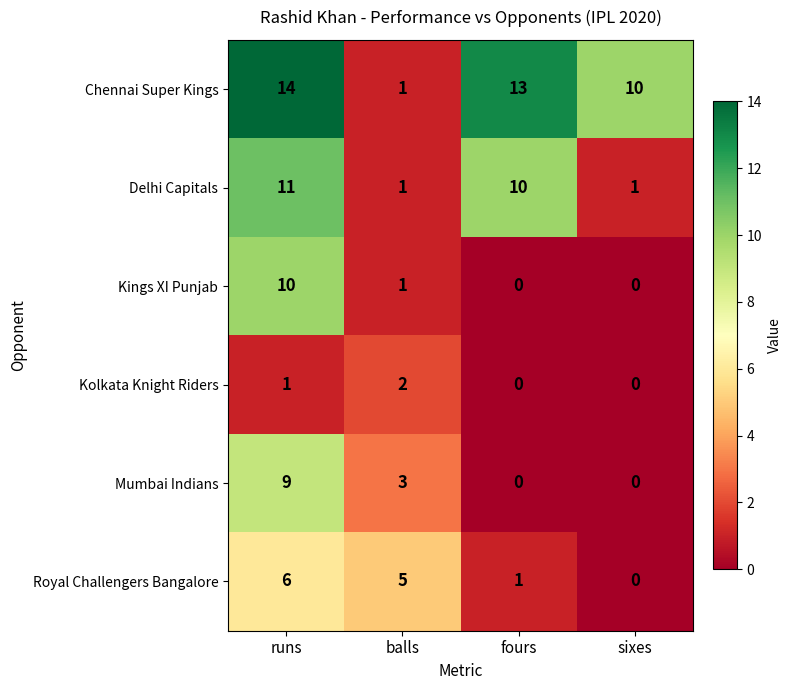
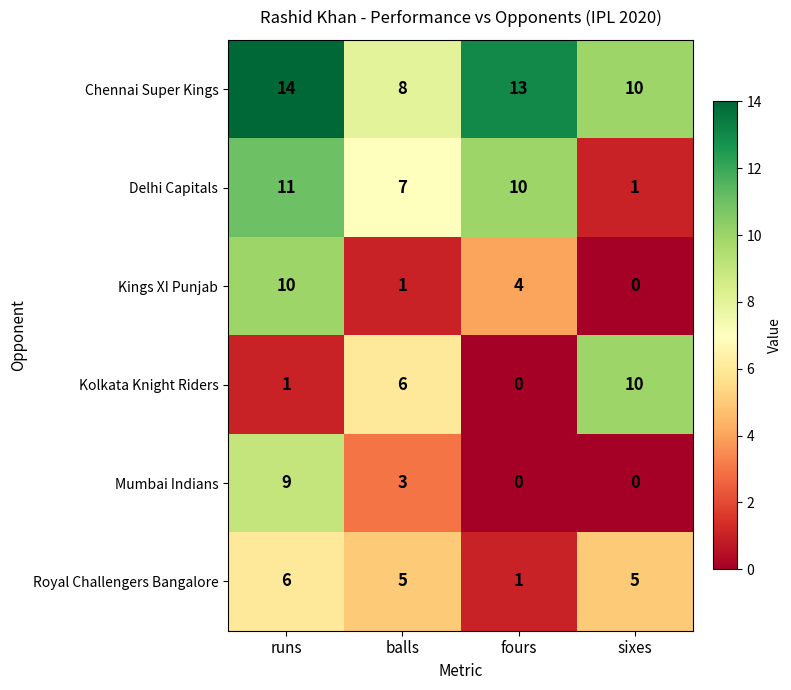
  {
    "Chennai Super Kings": {
      "runs": 14,
-     "balls": 1,
+     "balls": 8,
      "fours": 13,
      "sixes": 10
    },
    "Delhi Capitals": {
      "runs": 11,
-     "balls": 1,
+     "balls": 7,
      "fours": 10,
      "sixes": 1
    },
    "Kings XI Punjab": {
      "runs": 10,
      "balls": 1,
-     "fours": 0,
+     "fours": 4,
      "sixes": 0
    },
    "Kolkata Knight Riders": {
      "runs": 1,
-     "balls": 2,
+     "balls": 6,
      "fours": 0,
-     "sixes": 0
+     "sixes": 10
    },
    "Mumbai Indians": {
      "runs": 9,
      "balls": 3,
      "fours": 0,
      "sixes": 0
    },
    "Royal Challengers Bangalore": {
      "runs": 6,
      "balls": 5,
      "fours": 1,
-     "sixes": 0
+     "sixes": 5
    }
  }
